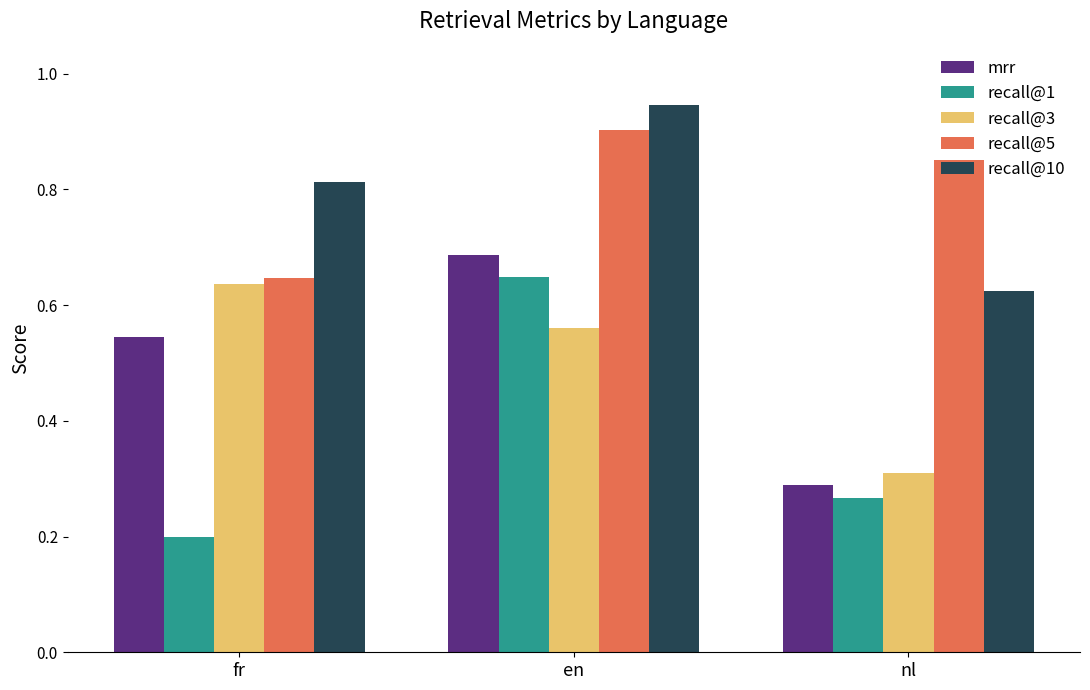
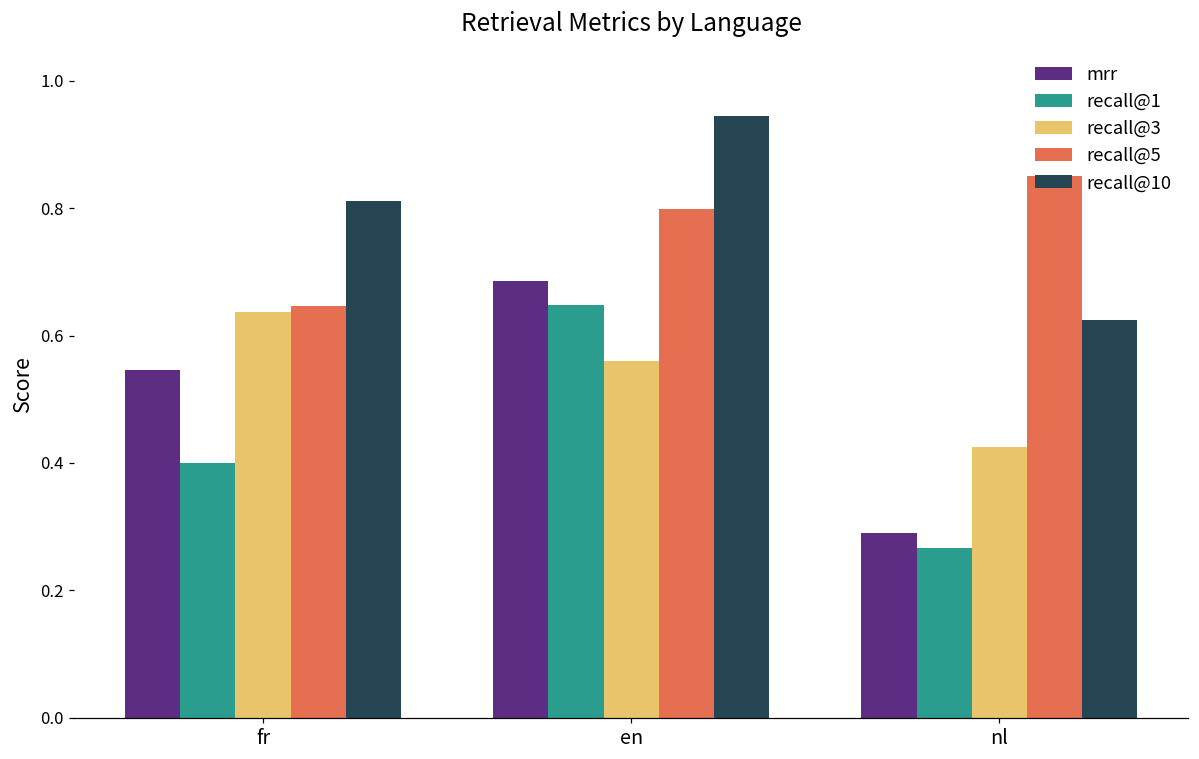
  {
    "mrr": {
      "fr": 0.55,
      "en": 0.69,
      "nl": 0.29
    },
    "recall@1": {
-     "fr": 0.2,
+     "fr": 0.4,
      "en": 0.65,
      "nl": 0.27
    },
    "recall@3": {
      "fr": 0.64,
      "en": 0.56,
-     "nl": 0.31
+     "nl": 0.42
    },
    "recall@5": {
      "fr": 0.65,
-     "en": 0.90,
+     "en": 0.80,
      "nl": 0.85
    },
    "recall@10": {
      "fr": 0.81,
      "en": 0.95,
      "nl": 0.62
    }
  }
